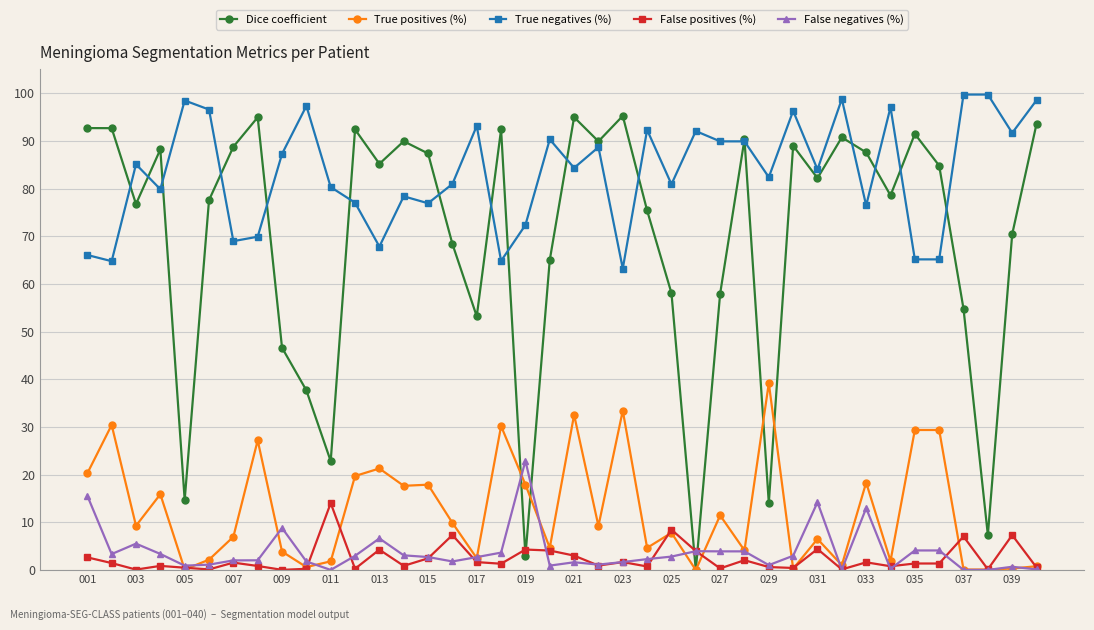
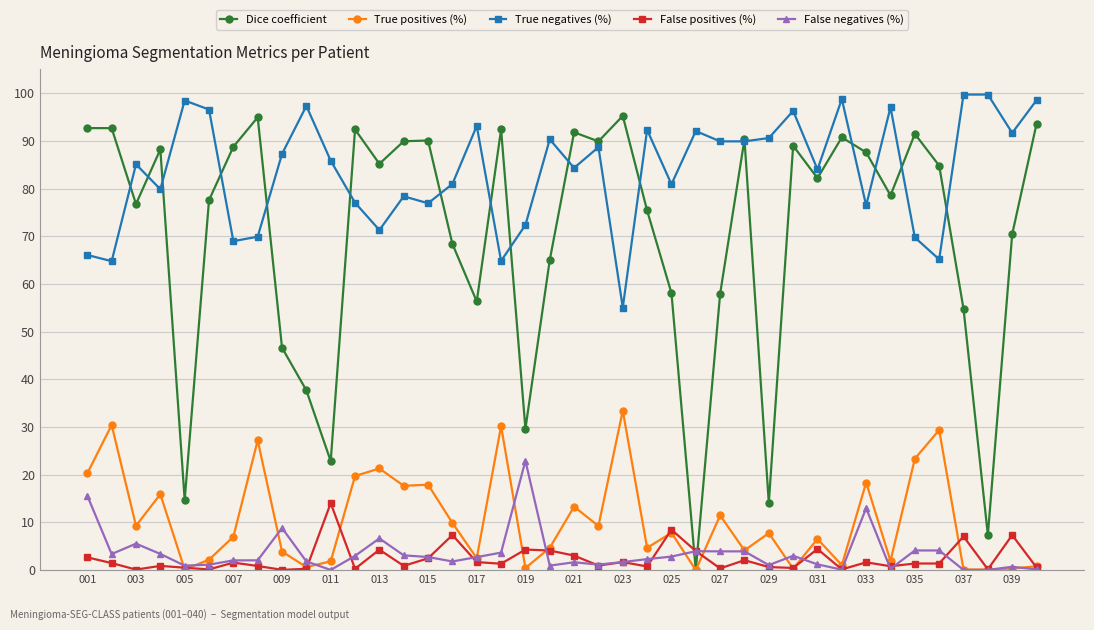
  {
    "Dice coefficient": {
      "001": 93,
      "003": 77,
      "005": 15,
      "007": 89,
      "009": 47,
      "011": 23,
      "013": 85,
-     "015": 87,
-     "017": 53,
-     "019": 3,
-     "021": 95,
+     "015": 90,
+     "017": 56,
+     "019": 30,
+     "021": 92,
      "023": 95,
      "025": 58,
      "027": 58,
      "029": 14,
      "031": 82,
      "033": 88,
      "035": 91,
      "037": 55,
      "039": 70
    },
    "True positives (%)": {
      "001": 20,
      "003": 9,
      "007": 7,
      "009": 4,
      "011": 2,
      "013": 21,
      "015": 18,
-     "019": 18,
-     "021": 33,
+     "019": 0,
+     "021": 13,
      "023": 33,
      "025": 8,
      "027": 11,
-     "029": 39,
+     "029": 8,
      "031": 7,
      "033": 18,
-     "035": 29
+     "035": 23
    },
    "True negatives (%)": {
      "001": 66,
      "003": 85,
      "005": 98,
      "007": 69,
      "009": 87,
-     "011": 80,
-     "013": 68,
+     "011": 86,
+     "013": 71,
      "015": 77,
      "017": 93,
      "019": 72,
      "021": 84,
-     "023": 63,
+     "023": 55,
      "025": 81,
      "027": 90,
-     "029": 82,
+     "029": 91,
      "031": 84,
      "033": 76,
-     "035": 65,
+     "035": 70,
      "037": 100,
      "039": 92
    },
    "False positives (%)": {
      "001": 3,
      "003": 0,
      "009": 0,
      "011": 14,
      "013": 4,
      "017": 2,
      "019": 4,
      "021": 3,
      "025": 8,
      "027": 0,
      "031": 4,
      "033": 2,
      "035": 1,
      "037": 7,
      "039": 7
    },
    "False negatives (%)": {
      "001": 16,
      "003": 6,
      "009": 9,
      "011": 0,
      "013": 7,
      "019": 23,
      "021": 2,
      "025": 3,
      "027": 4,
-     "031": 14,
+     "031": 1,
      "033": 13,
      "035": 4
    }
  }
